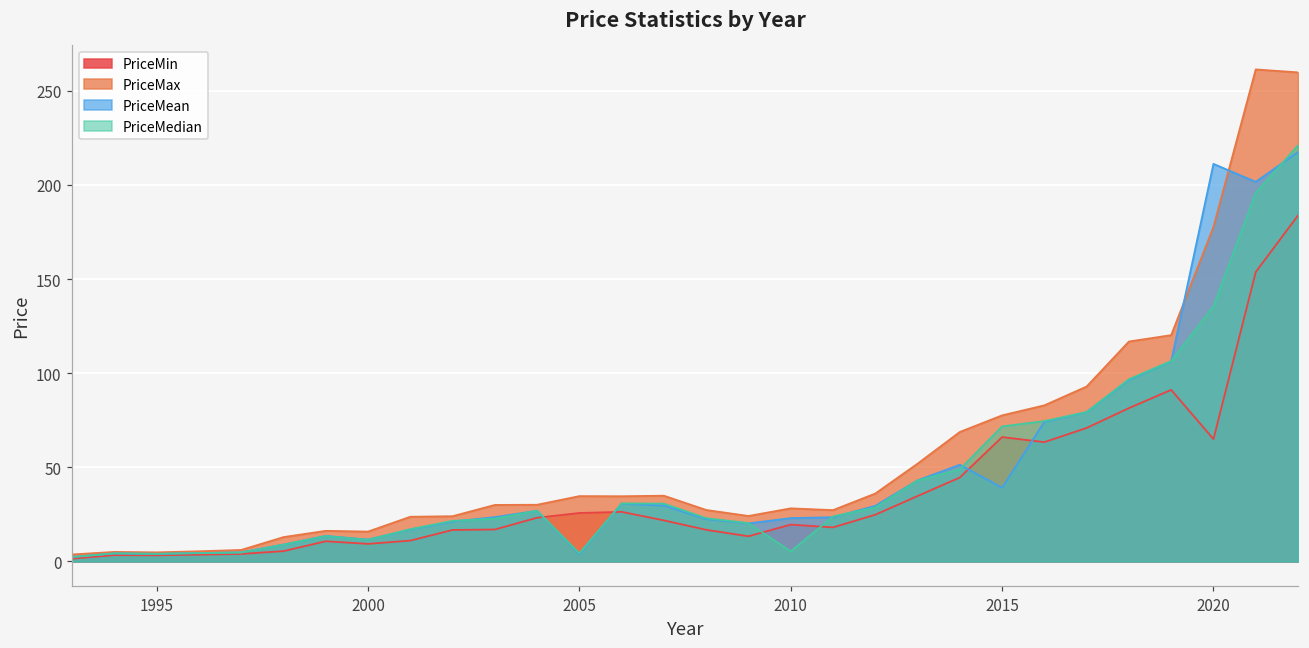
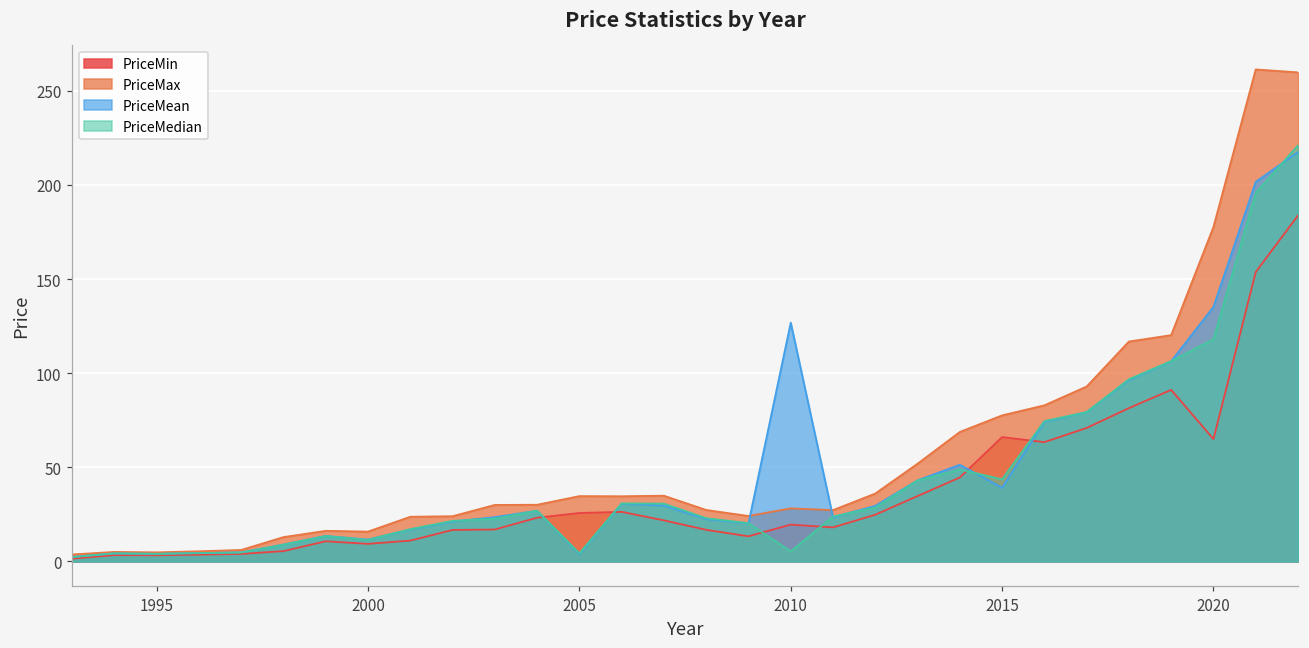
  {
    "PriceMean": {
-     "2010": 23,
+     "2010": 127,
      "2015": 39,
-     "2020": 211
+     "2020": 135
    },
    "PriceMedian": {
      "2010": 5,
-     "2015": 72,
-     "2020": 136
+     "2015": 44,
+     "2020": 118
    }
  }
